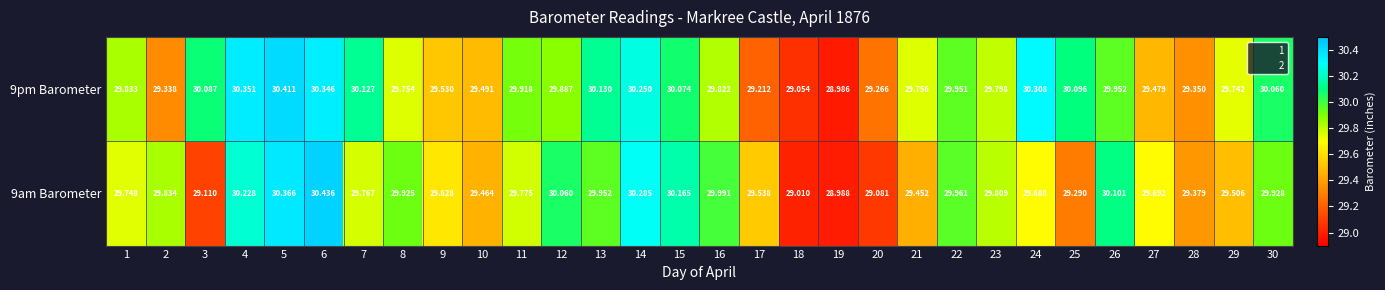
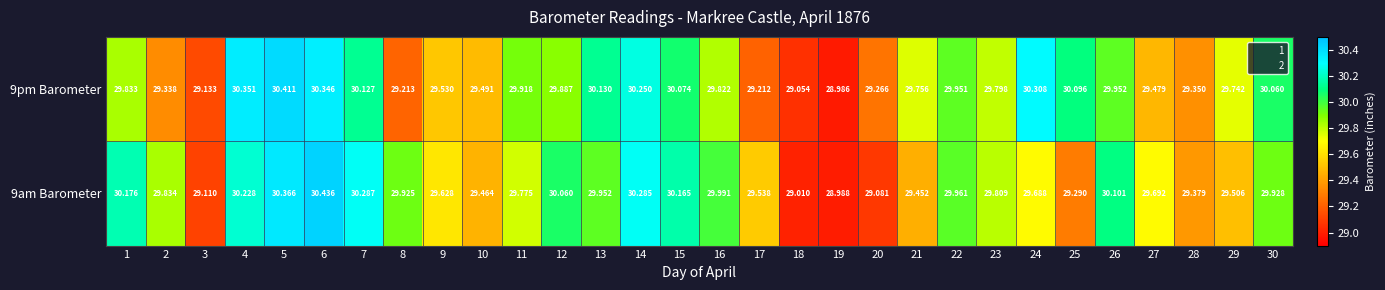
  {
    "9pm Barometer": {
      "1": 29.833,
      "2": 29.338,
-     "3": 30.087,
+     "3": 29.133,
      "4": 30.351,
      "5": 30.411,
      "6": 30.346,
      "7": 30.127,
-     "8": 29.754,
+     "8": 29.213,
      "9": 29.530,
      "10": 29.491,
      "11": 29.918,
      "12": 29.887,
      "13": 30.130,
      "14": 30.250,
      "15": 30.074,
      "16": 29.822,
      "17": 29.212,
      "18": 29.054,
      "19": 28.986,
      "20": 29.266,
      "21": 29.756,
      "22": 29.951,
      "23": 29.798,
      "24": 30.308,
      "25": 30.096,
      "26": 29.952,
      "27": 29.479,
      "28": 29.350,
      "29": 29.742,
      "30": 30.060
    },
    "9am Barometer": {
-     "1": 29.748,
+     "1": 30.176,
      "2": 29.834,
      "3": 29.110,
      "4": 30.228,
      "5": 30.366,
      "6": 30.436,
-     "7": 29.767,
+     "7": 30.287,
      "8": 29.925,
      "9": 29.628,
      "10": 29.464,
      "11": 29.775,
      "12": 30.060,
      "13": 29.952,
      "14": 30.285,
      "15": 30.165,
      "16": 29.991,
      "17": 29.538,
      "18": 29.010,
      "19": 28.988,
      "20": 29.081,
      "21": 29.452,
      "22": 29.961,
      "23": 29.809,
      "24": 29.688,
      "25": 29.290,
      "26": 30.101,
      "27": 29.692,
      "28": 29.379,
      "29": 29.506,
      "30": 29.928
    }
  }
